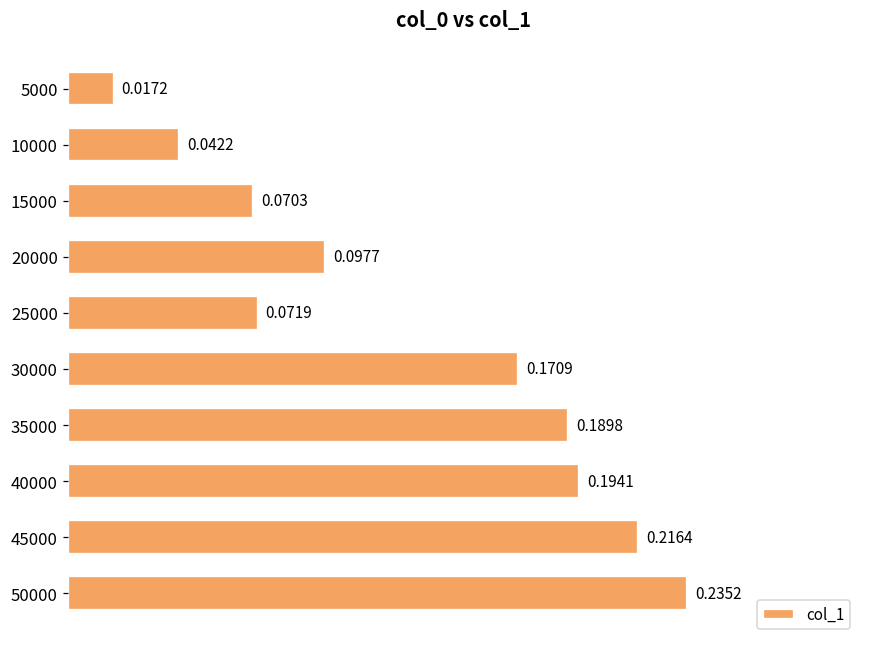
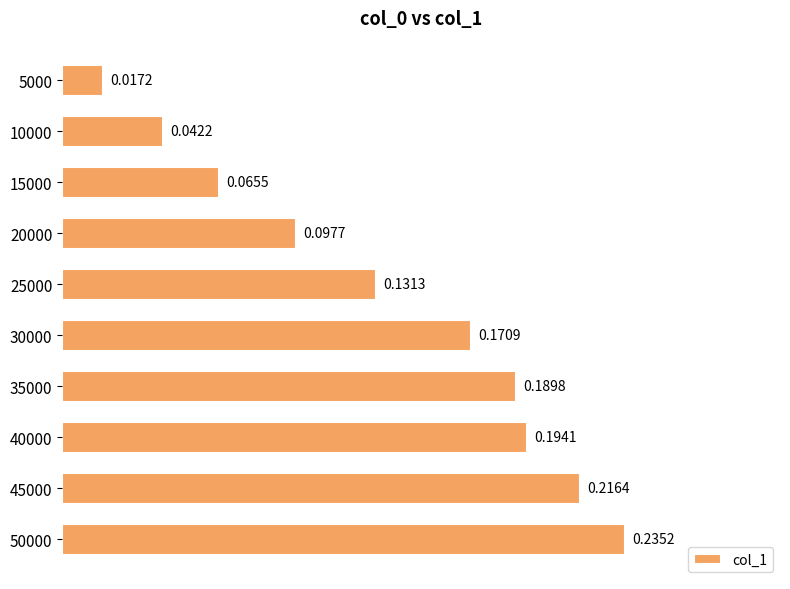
  {
    "5000": 0.0172,
    "10000": 0.0422,
-   "15000": 0.0703,
+   "15000": 0.0655,
    "20000": 0.0977,
-   "25000": 0.0719,
+   "25000": 0.1313,
    "30000": 0.1709,
    "35000": 0.1898,
    "40000": 0.1941,
    "45000": 0.2164,
    "50000": 0.2352
  }
